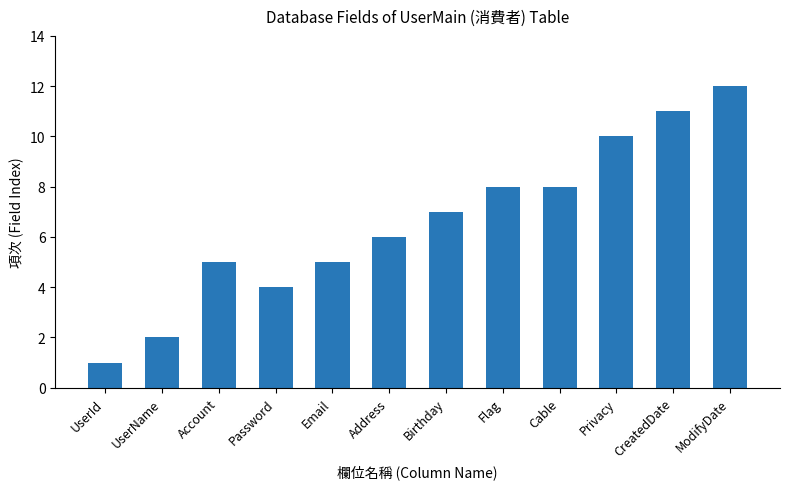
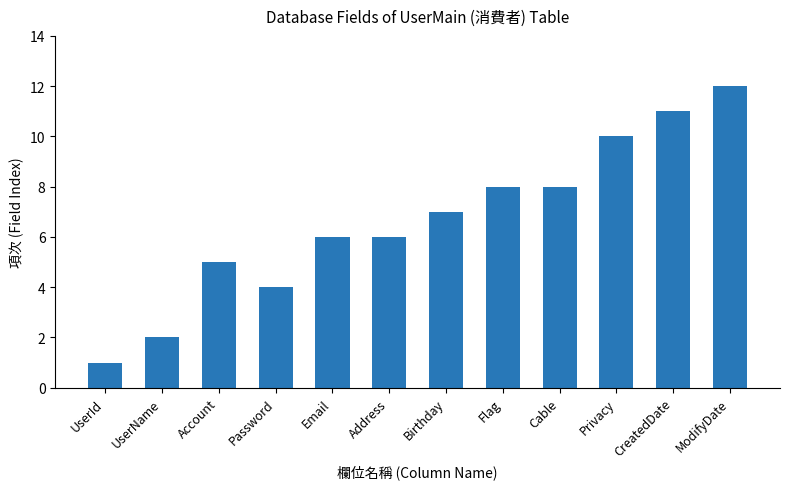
  {
    "UserId": 1,
    "UserName": 2,
    "Account": 5,
    "Password": 4,
-   "Email": 5,
+   "Email": 6,
    "Address": 6,
    "Birthday": 7,
    "Flag": 8,
    "Cable": 8,
    "Privacy": 10,
    "CreatedDate": 11,
    "ModifyDate": 12
  }
